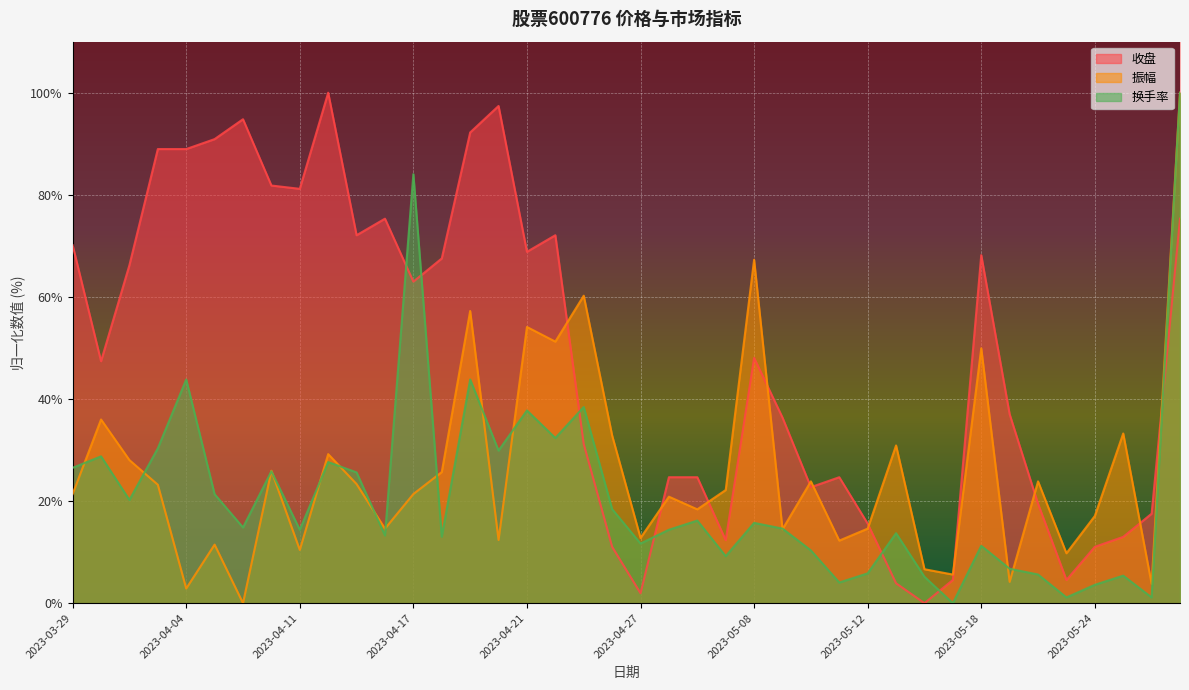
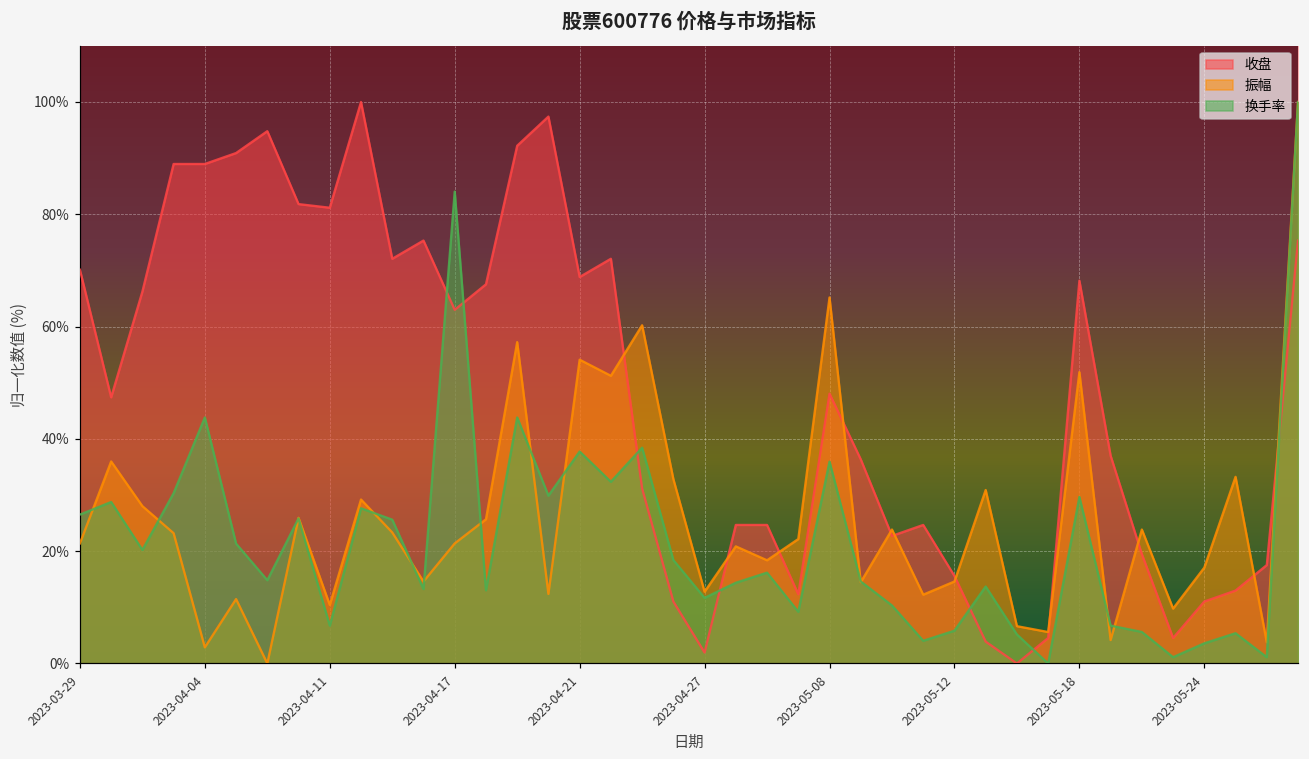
  {
    "收盘": {
      "2023-03-29": "70%",
      "2023-04-04": "89%",
      "2023-04-11": "81%",
      "2023-04-17": "63%",
      "2023-04-21": "69%",
      "2023-04-27": "2%",
      "2023-05-08": "48%",
      "2023-05-12": "16%",
      "2023-05-18": "68%",
      "2023-05-24": "11%"
    },
    "振幅": {
      "2023-03-29": "21%",
      "2023-04-04": "3%",
      "2023-04-11": "10%",
      "2023-04-17": "21%",
      "2023-04-21": "54%",
      "2023-04-27": "13%",
-     "2023-05-08": "67%",
+     "2023-05-08": "65%",
      "2023-05-12": "15%",
-     "2023-05-18": "50%",
+     "2023-05-18": "52%",
      "2023-05-24": "17%"
    },
    "换手率": {
      "2023-03-29": "27%",
      "2023-04-04": "44%",
-     "2023-04-11": "14%",
+     "2023-04-11": "7%",
      "2023-04-17": "84%",
      "2023-04-21": "38%",
      "2023-04-27": "12%",
-     "2023-05-08": "16%",
+     "2023-05-08": "36%",
      "2023-05-12": "6%",
-     "2023-05-18": "11%",
+     "2023-05-18": "30%",
      "2023-05-24": "4%"
    }
  }
